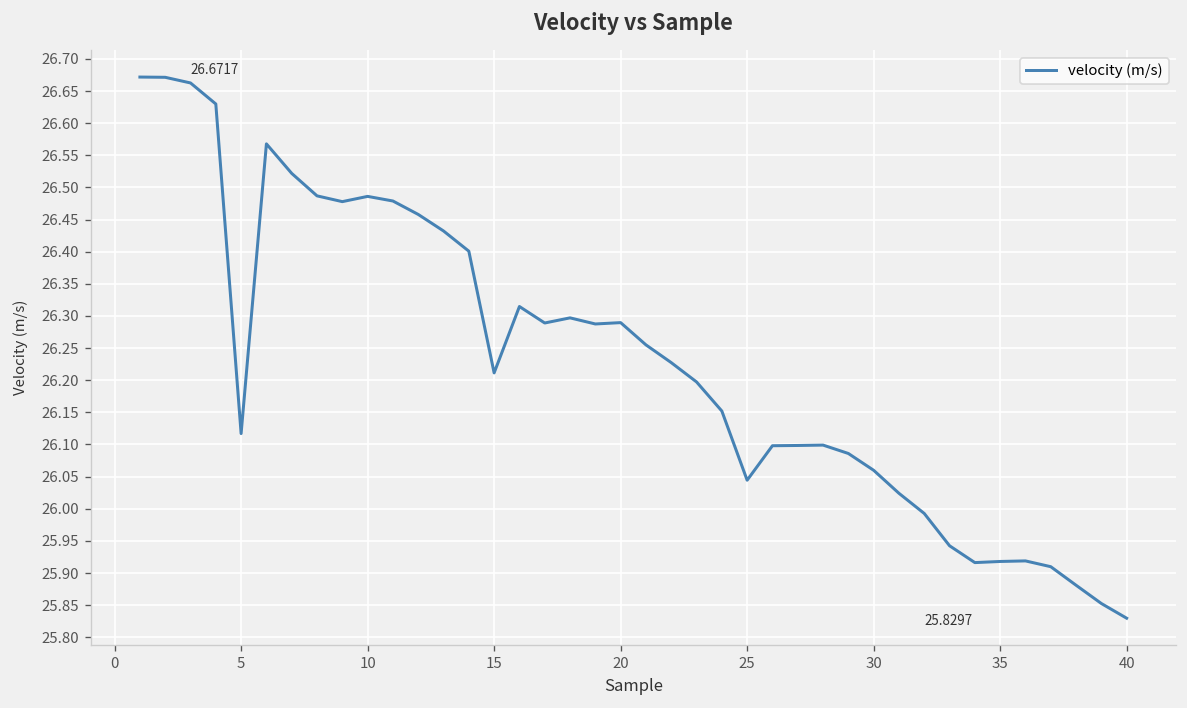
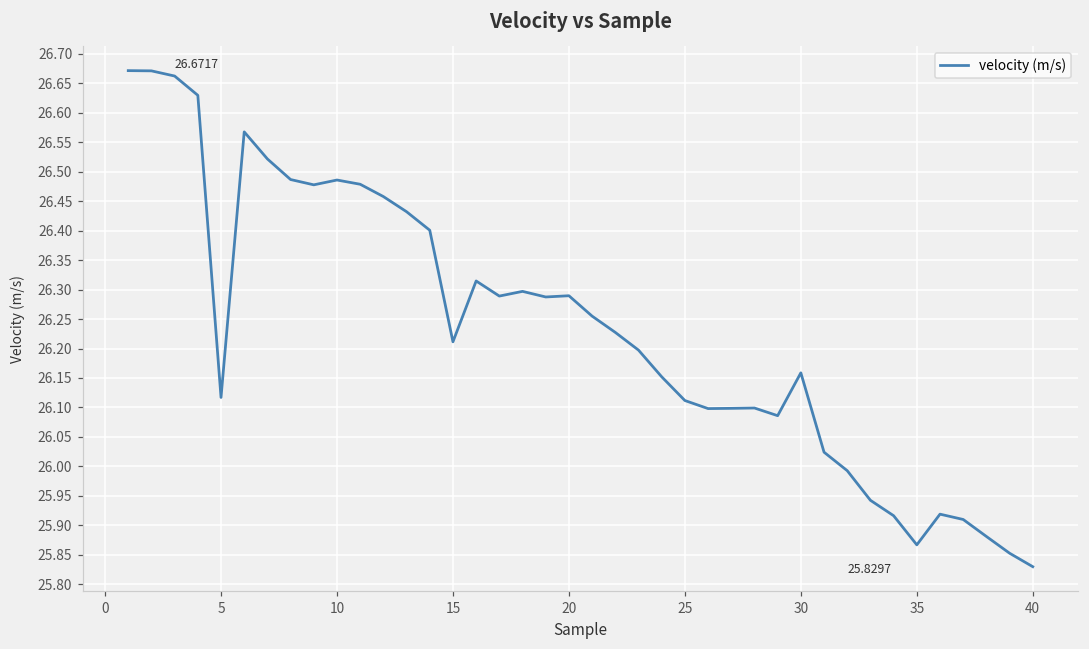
  {
    "5": 26.12,
    "10": 26.49,
    "15": 26.21,
    "20": 26.29,
-   "25": 26.04,
-   "30": 26.06,
-   "35": 25.92,
+   "25": 26.11,
+   "30": 26.16,
+   "35": 25.87,
    "40": 25.83
  }
